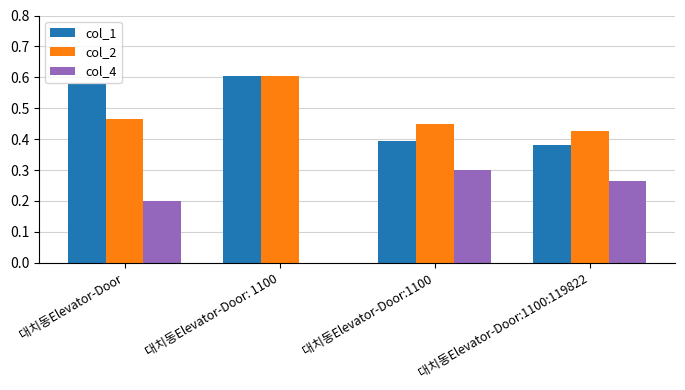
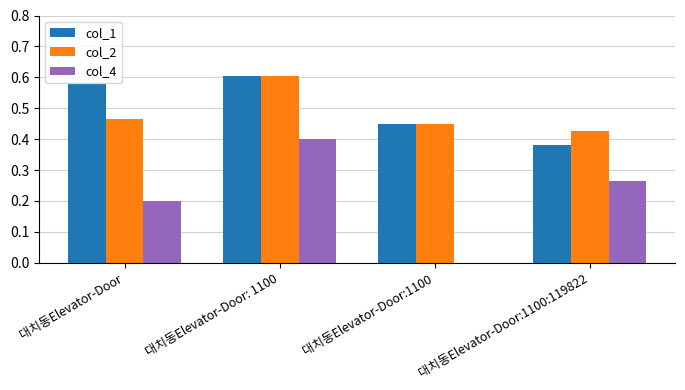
  {
    "col_1": {
      "대치동Elevator-Door": 0.58,
      "대치동Elevator-Door: 1100": 0.61,
-     "대치동Elevator-Door:1100": 0.40,
+     "대치동Elevator-Door:1100": 0.45,
      "대치동Elevator-Door:1100:119822": 0.38
    },
    "col_2": {
      "대치동Elevator-Door": 0.47,
      "대치동Elevator-Door: 1100": 0.61,
      "대치동Elevator-Door:1100": 0.45,
      "대치동Elevator-Door:1100:119822": 0.42
    },
    "col_4": {
      "대치동Elevator-Door": 0.2,
-     "대치동Elevator-Door: 1100": 0.0,
-     "대치동Elevator-Door:1100": 0.3,
+     "대치동Elevator-Door: 1100": 0.4,
+     "대치동Elevator-Door:1100": 0.0,
      "대치동Elevator-Door:1100:119822": 0.27
    }
  }
